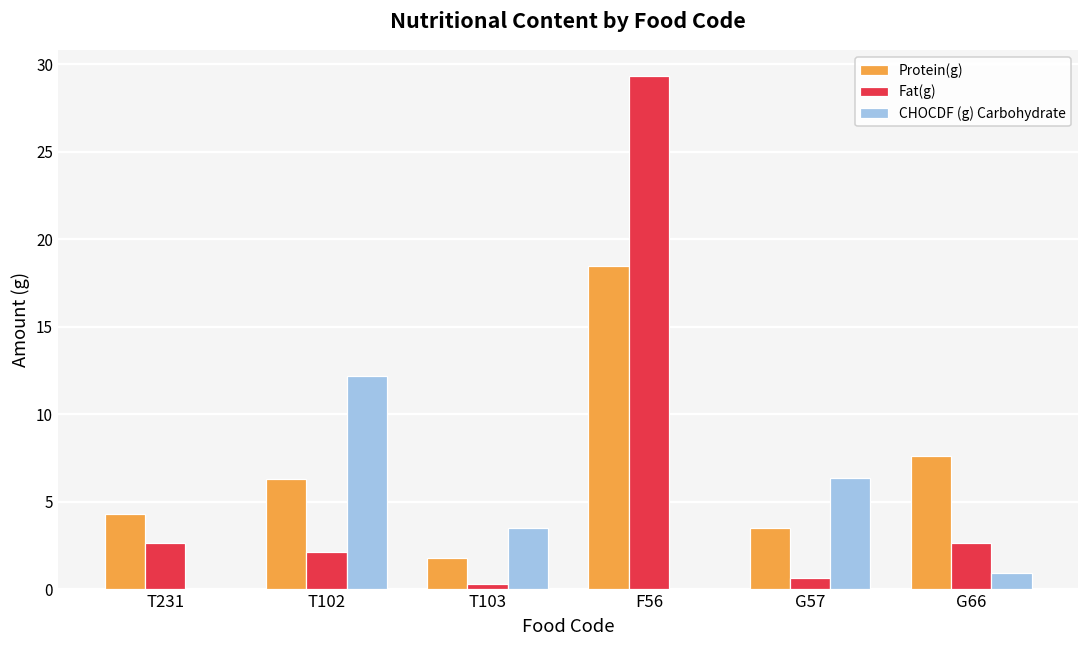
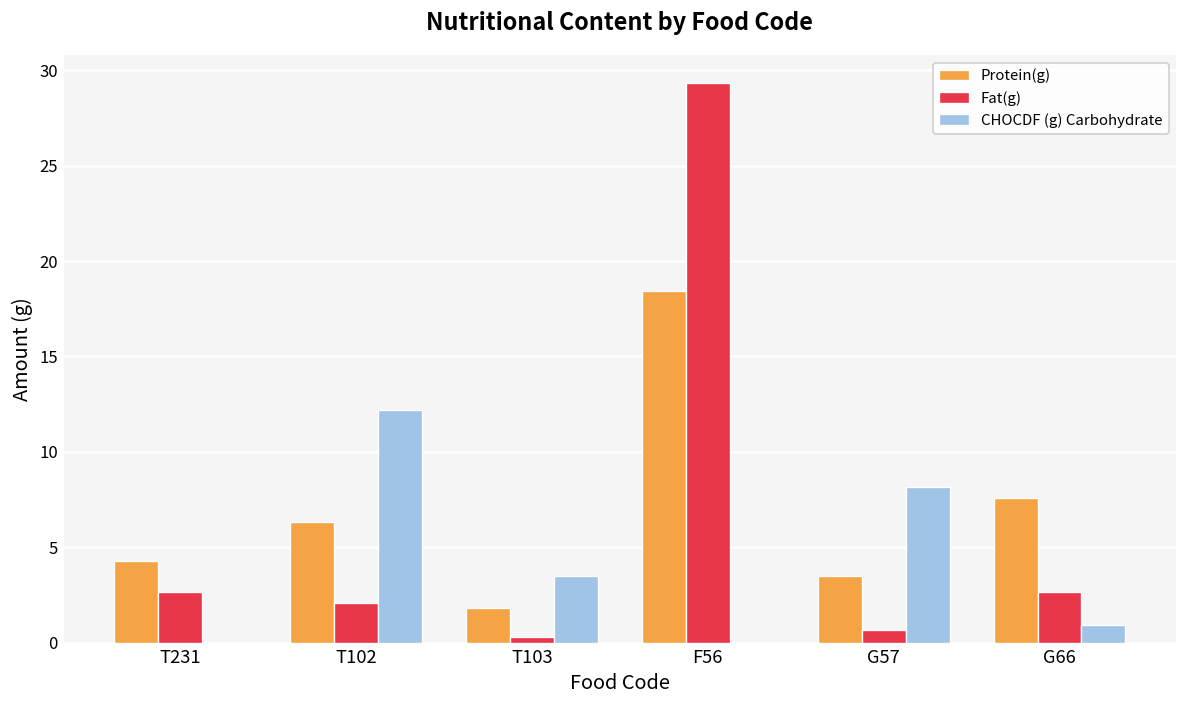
  {
    "Protein(g)": {
      "T231": 4.3,
      "T102": 6.3,
      "T103": 1.8,
      "F56": 18.5,
      "G57": 3.5,
      "G66": 7.6
    },
    "Fat(g)": {
      "T231": 2.7,
      "T102": 2.1,
      "T103": 0.3,
      "F56": 29.3,
      "G57": 0.7,
      "G66": 2.6
    },
    "CHOCDF (g) Carbohydrate": {
      "T231": 0.0,
      "T102": 12.2,
      "T103": 3.5,
      "F56": 0.0,
-     "G57": 6.3,
+     "G57": 8.1,
      "G66": 0.9
    }
  }
